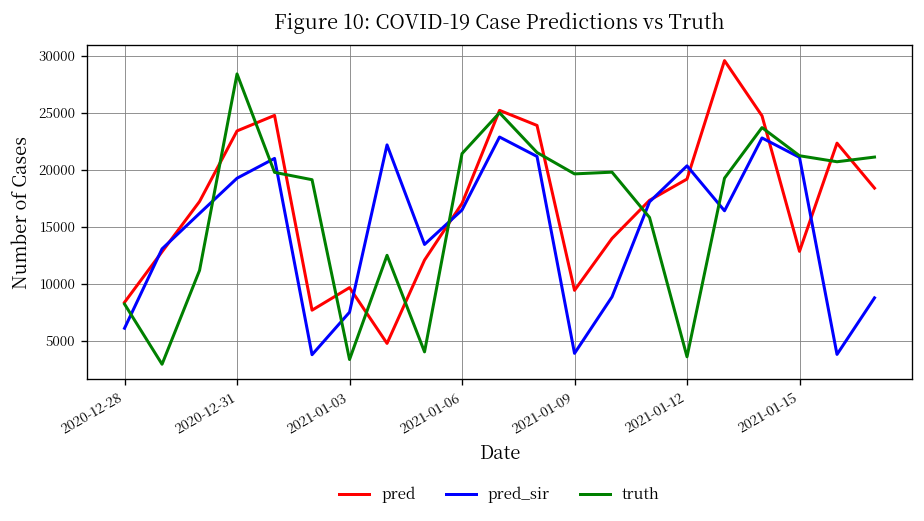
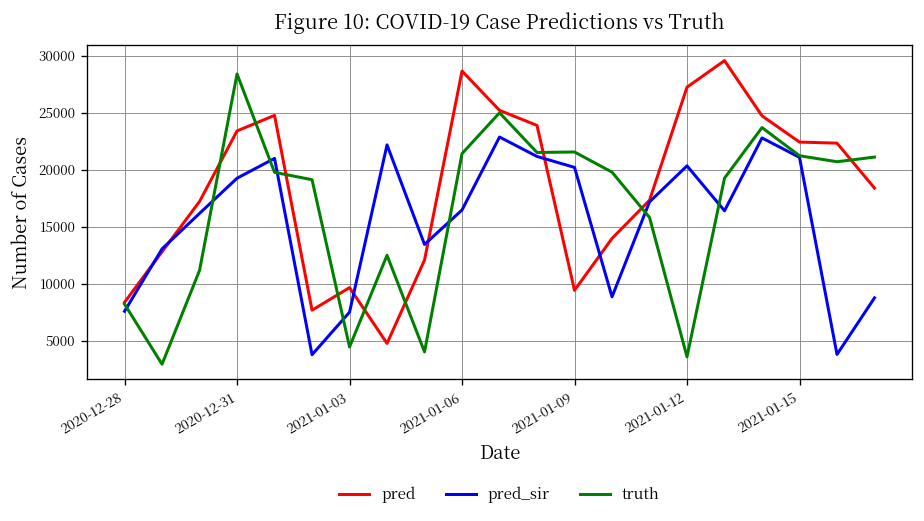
  {
    "pred": {
      "2020-12-31": 23000,
      "2021-01-03": 10000,
-     "2021-01-06": 17000,
+     "2021-01-06": 29000,
      "2021-01-09": 9000,
-     "2021-01-12": 19000,
-     "2021-01-15": 13000
+     "2021-01-12": 27000,
+     "2021-01-15": 22000
    },
    "pred_sir": {
-     "2020-12-28": 6000,
+     "2020-12-28": 8000,
      "2020-12-31": 19000,
      "2021-01-03": 7000,
      "2021-01-06": 16000,
-     "2021-01-09": 4000,
+     "2021-01-09": 20000,
      "2021-01-12": 20000
    },
    "truth": {
      "2020-12-31": 28000,
-     "2021-01-03": 3000,
+     "2021-01-03": 4000,
      "2021-01-06": 21000,
-     "2021-01-09": 20000,
+     "2021-01-09": 22000,
      "2021-01-12": 4000
    }
  }
